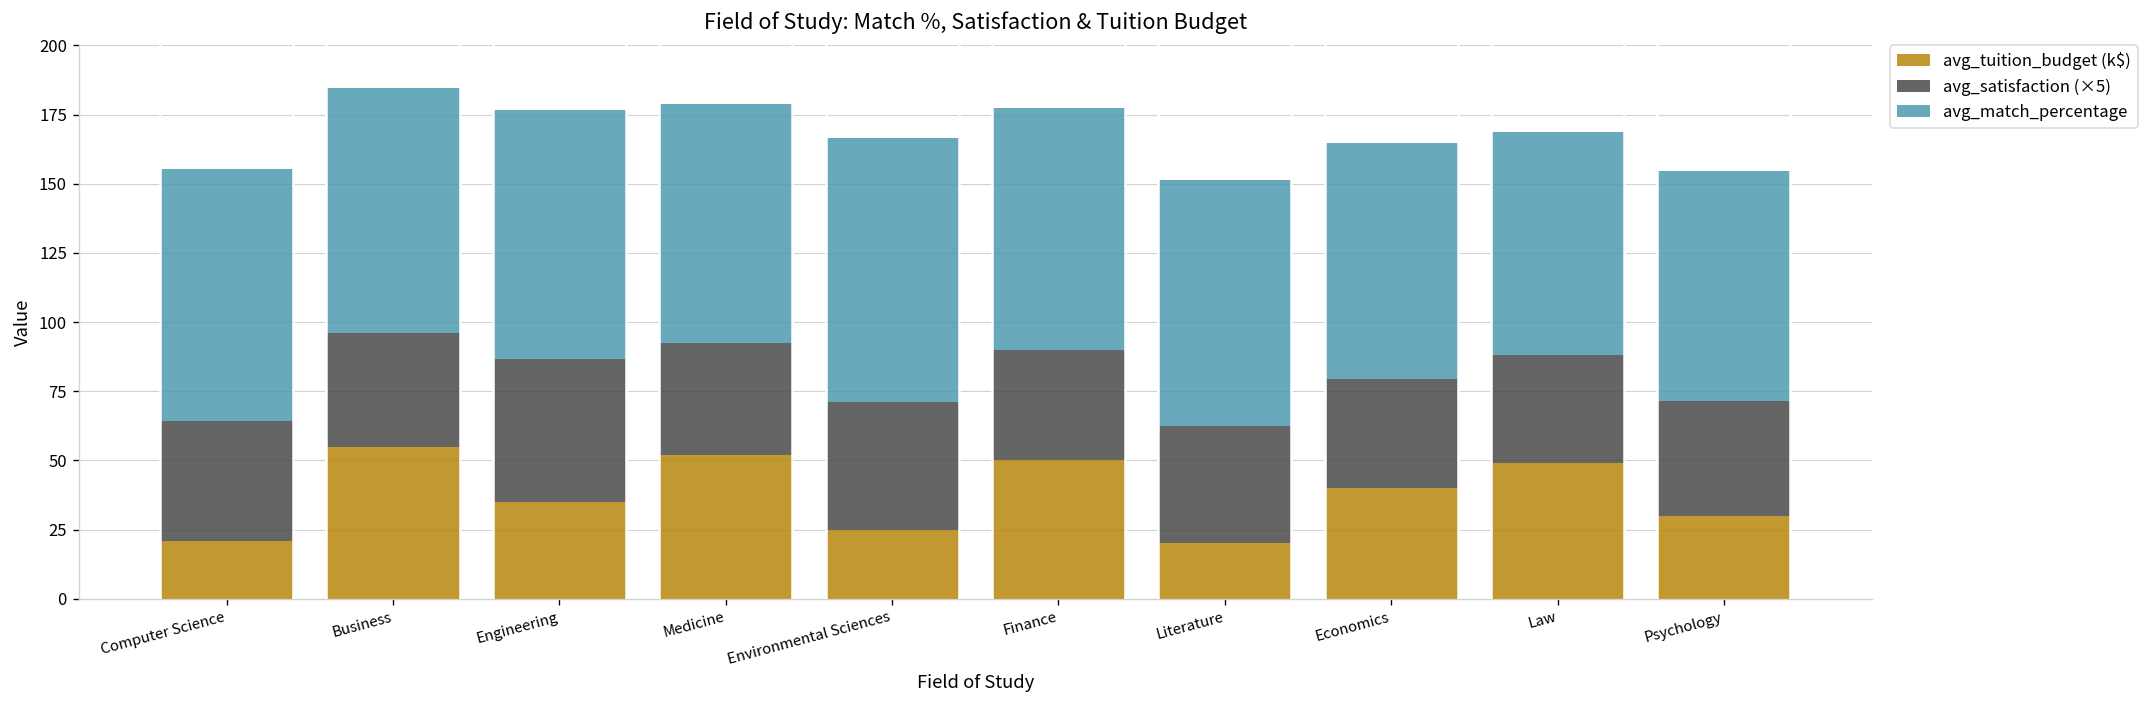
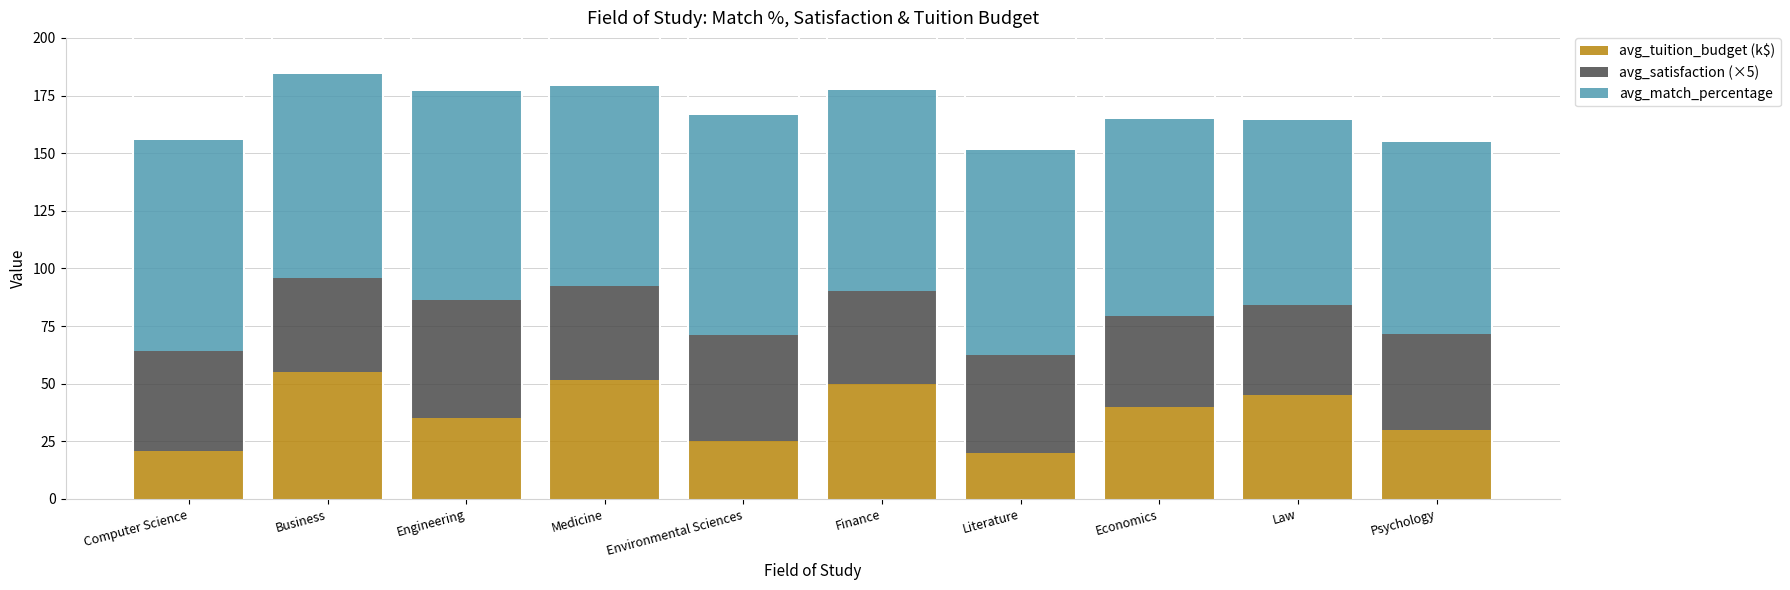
  {
    "avg_tuition_budget (k$)": {
      "Computer Science": 21,
      "Business": 55,
      "Engineering": 35,
      "Medicine": 52,
      "Environmental Sciences": 25,
      "Finance": 50,
      "Literature": 20,
      "Economics": 40,
-     "Law": 49,
+     "Law": 45,
      "Psychology": 30
    },
    "avg_satisfaction (×5)": {
      "Computer Science": 44,
      "Business": 41,
      "Engineering": 52,
      "Medicine": 41,
      "Environmental Sciences": 46,
      "Finance": 40,
      "Literature": 43,
      "Economics": 40,
      "Law": 39,
      "Psychology": 42
    },
    "avg_match_percentage": {
      "Computer Science": 91,
      "Business": 88,
      "Engineering": 90,
      "Medicine": 87,
      "Environmental Sciences": 96,
      "Finance": 87,
      "Literature": 89,
      "Economics": 85,
      "Law": 80,
      "Psychology": 83
    }
  }
